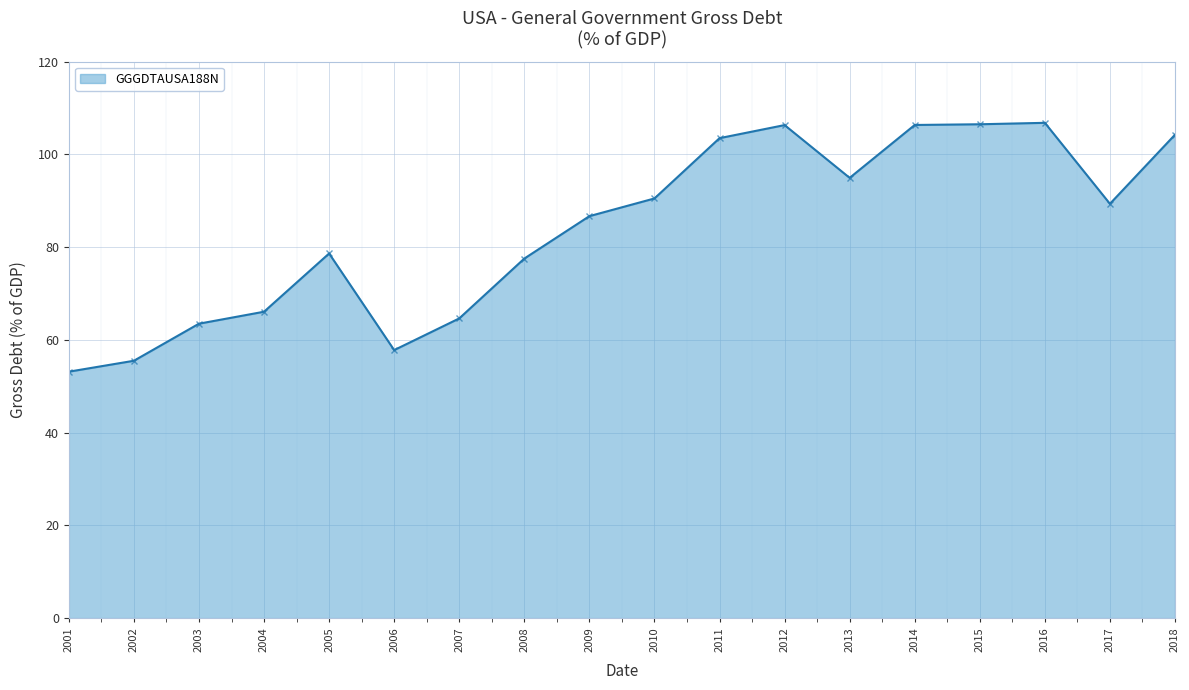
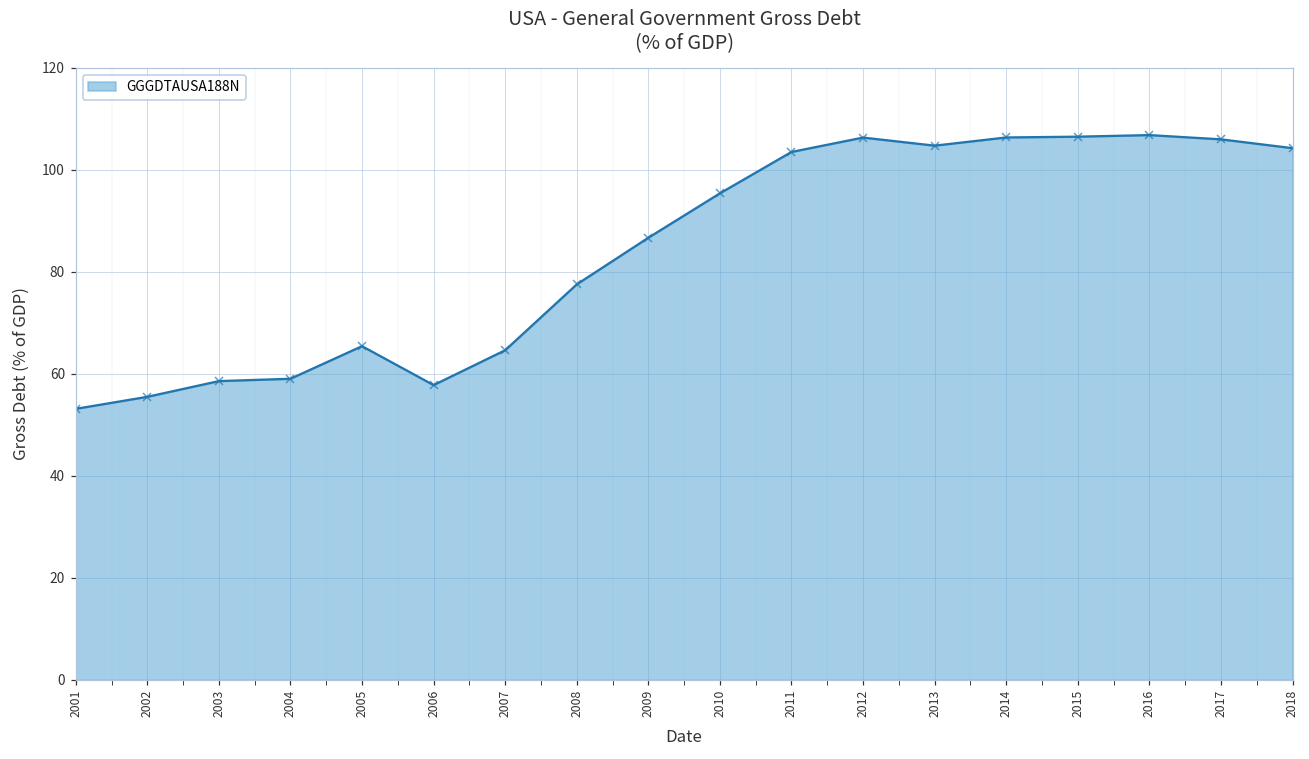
  {
    "2001": 53,
    "2002": 56,
-   "2003": 63,
-   "2004": 66,
-   "2005": 79,
+   "2003": 59,
+   "2004": 59,
+   "2005": 65,
    "2006": 58,
    "2007": 65,
    "2008": 78,
    "2009": 87,
-   "2010": 91,
+   "2010": 95,
    "2011": 104,
    "2012": 106,
-   "2013": 95,
+   "2013": 105,
    "2014": 106,
    "2015": 107,
    "2016": 107,
-   "2017": 89,
+   "2017": 106,
    "2018": 104
  }
